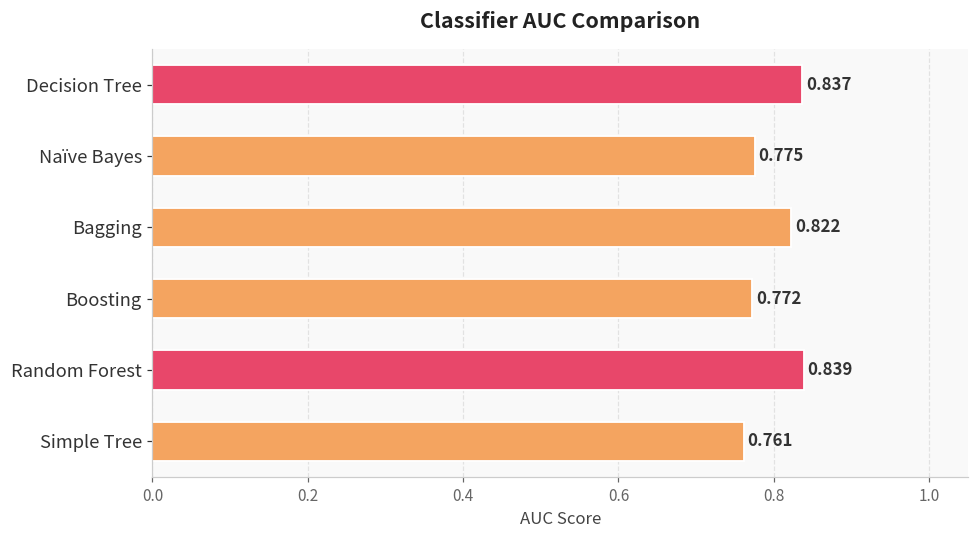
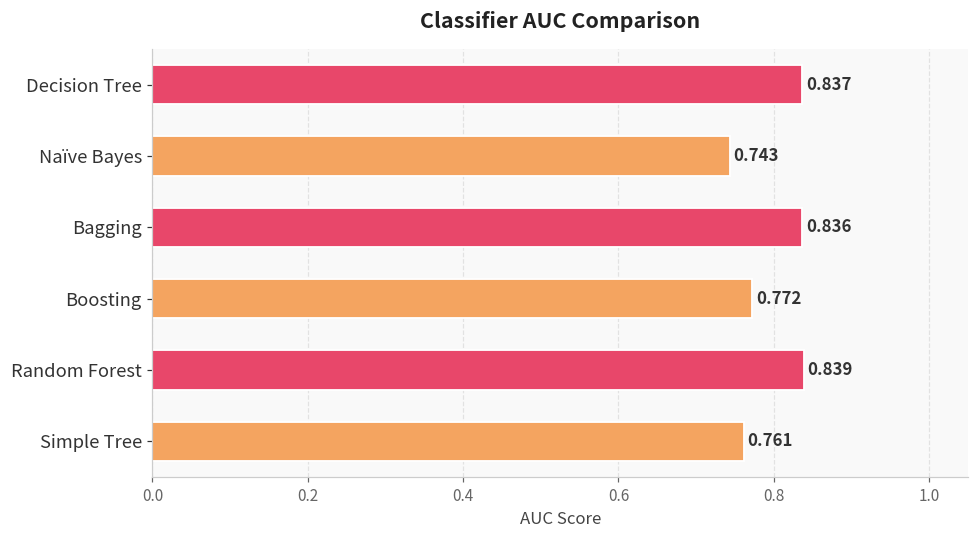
  {
    "Decision Tree": 0.837,
-   "Naïve Bayes": 0.775,
-   "Bagging": 0.822,
+   "Naïve Bayes": 0.743,
+   "Bagging": 0.836,
    "Boosting": 0.772,
    "Random Forest": 0.839,
    "Simple Tree": 0.761
  }
